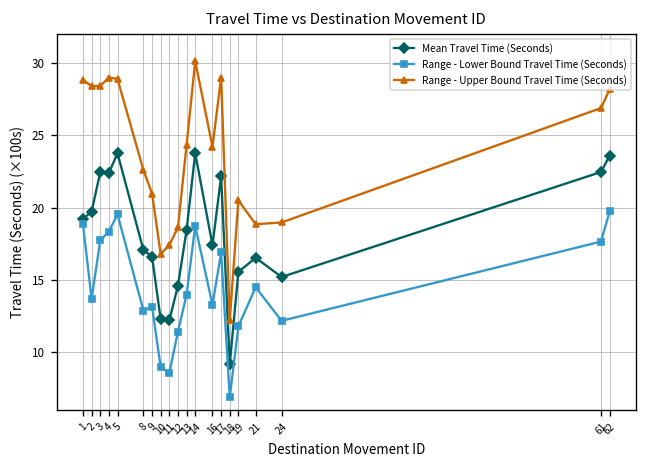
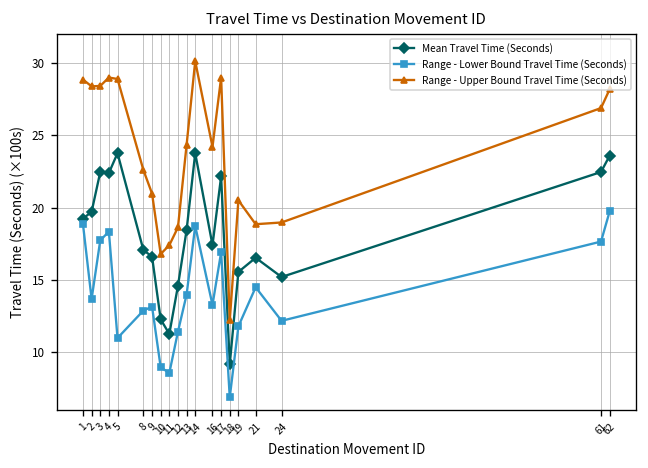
  {
    "Mean Travel Time (Seconds)": {
      "1": 19.2,
      "2": 19.7,
      "3": 22.5,
      "4": 22.4,
      "5": 23.8,
      "8": 17.1,
      "9": 16.6,
      "10": 12.3,
-     "11": 12.2,
+     "11": 11.3,
      "12": 14.6,
      "13": 18.4,
      "14": 23.8,
      "16": 17.4,
      "17": 22.2,
      "18": 9.2,
      "19": 15.6,
      "21": 16.5,
      "24": 15.2,
      "61": 22.5,
      "62": 23.6
    },
    "Range - Lower Bound Travel Time (Seconds)": {
      "1": 18.9,
      "2": 13.7,
      "3": 17.7,
      "4": 18.3,
-     "5": 19.5,
+     "5": 11.0,
      "8": 12.9,
      "9": 13.2,
      "10": 9.0,
      "11": 8.6,
      "12": 11.4,
      "13": 14.0,
      "14": 18.7,
      "16": 13.3,
      "17": 16.9,
      "18": 6.9,
      "19": 11.8,
      "21": 14.5,
      "24": 12.2,
      "61": 17.7,
      "62": 19.7
    },
    "Range - Upper Bound Travel Time (Seconds)": {
      "1": 28.9,
      "2": 28.4,
      "3": 28.4,
      "4": 29.0,
      "5": 28.9,
      "8": 22.6,
      "9": 21.0,
      "10": 16.8,
      "11": 17.4,
      "12": 18.6,
      "13": 24.3,
      "14": 30.1,
      "16": 24.2,
      "17": 29.0,
      "18": 12.2,
      "19": 20.5,
      "21": 18.9,
      "24": 19.0,
      "61": 26.9
    }
  }
